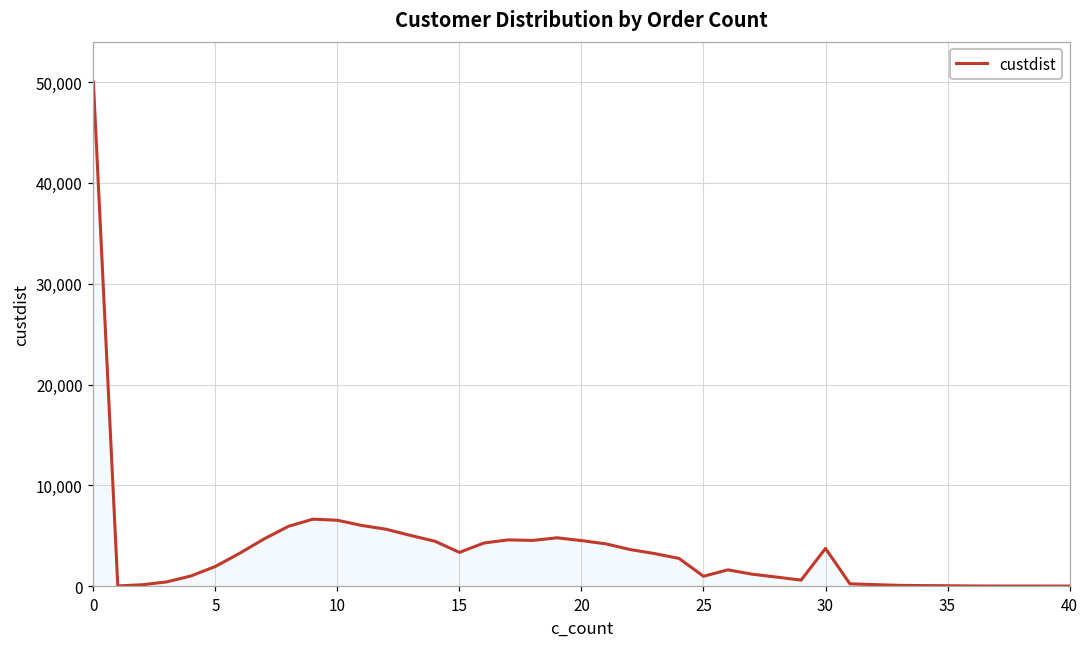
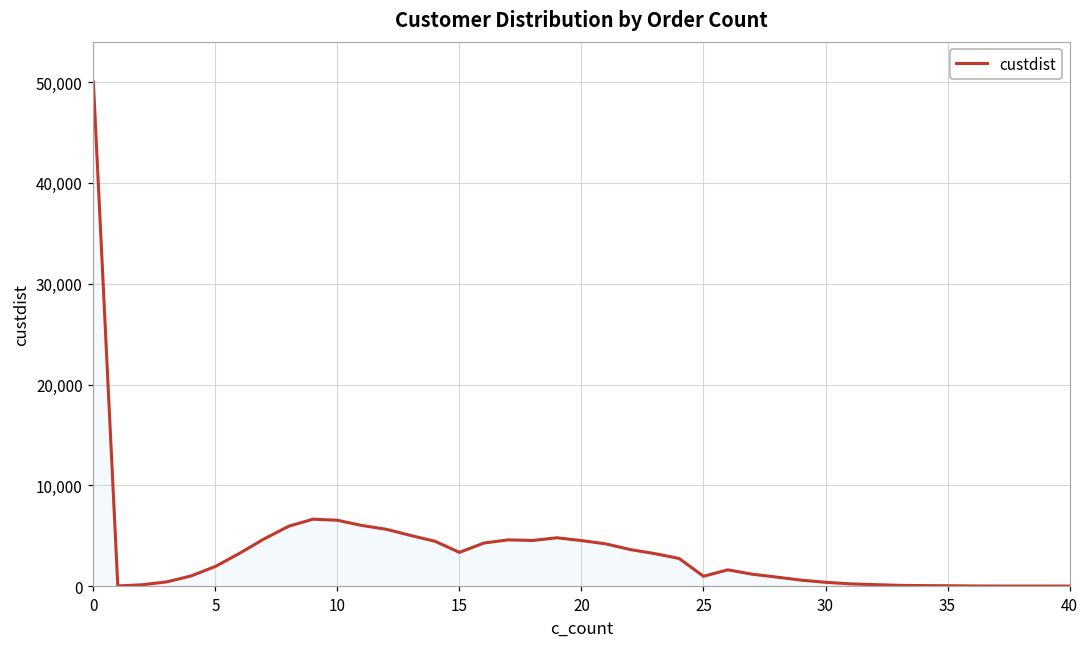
  {
    "0": "50,000",
    "5": "2,000",
    "10": "7,000",
    "15": "3,000",
    "20": "5,000",
    "25": "1,000",
-   "30": "4,000",
+   "30": "0",
    "35": "0",
    "40": "0"
  }
